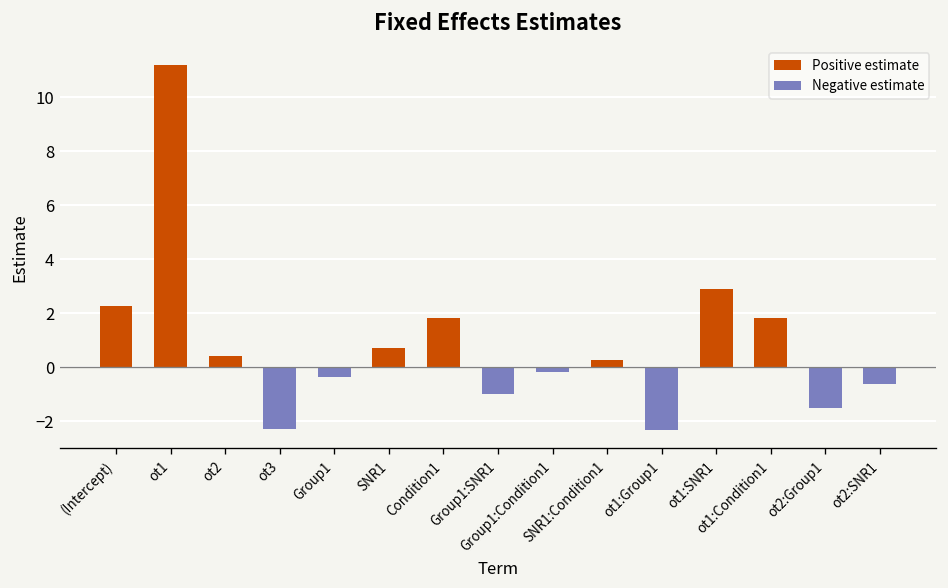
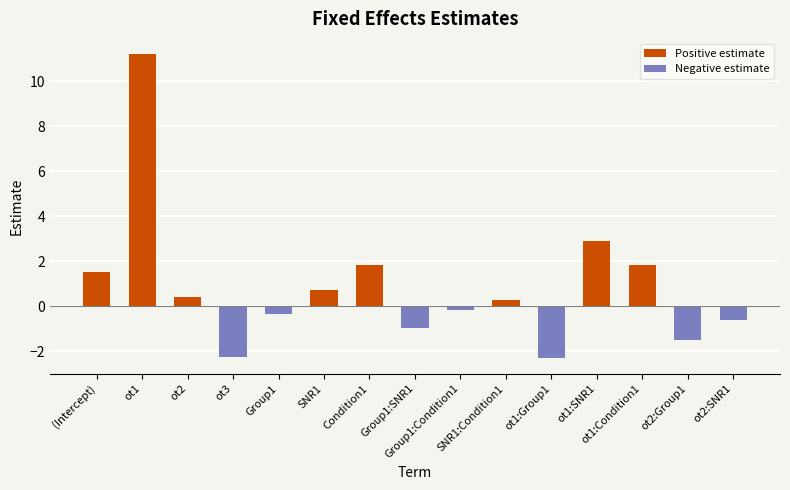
  {
    "Positive estimate": {
-     "(Intercept)": 2.3,
+     "(Intercept)": 1.5,
      "ot1": 11.2,
      "ot2": 0.4,
      "SNR1": 0.7,
      "Condition1": 1.8,
      "SNR1:Condition1": 0.3,
      "ot1:SNR1": 2.9,
      "ot1:Condition1": 1.8
    },
    "Negative estimate": {
      "ot3": -2.3,
      "Group1": -0.3,
      "Group1:SNR1": -1.0,
      "Group1:Condition1": -0.2,
      "ot1:Group1": -2.3,
      "ot2:Group1": -1.5,
      "ot2:SNR1": -0.6
    }
  }
